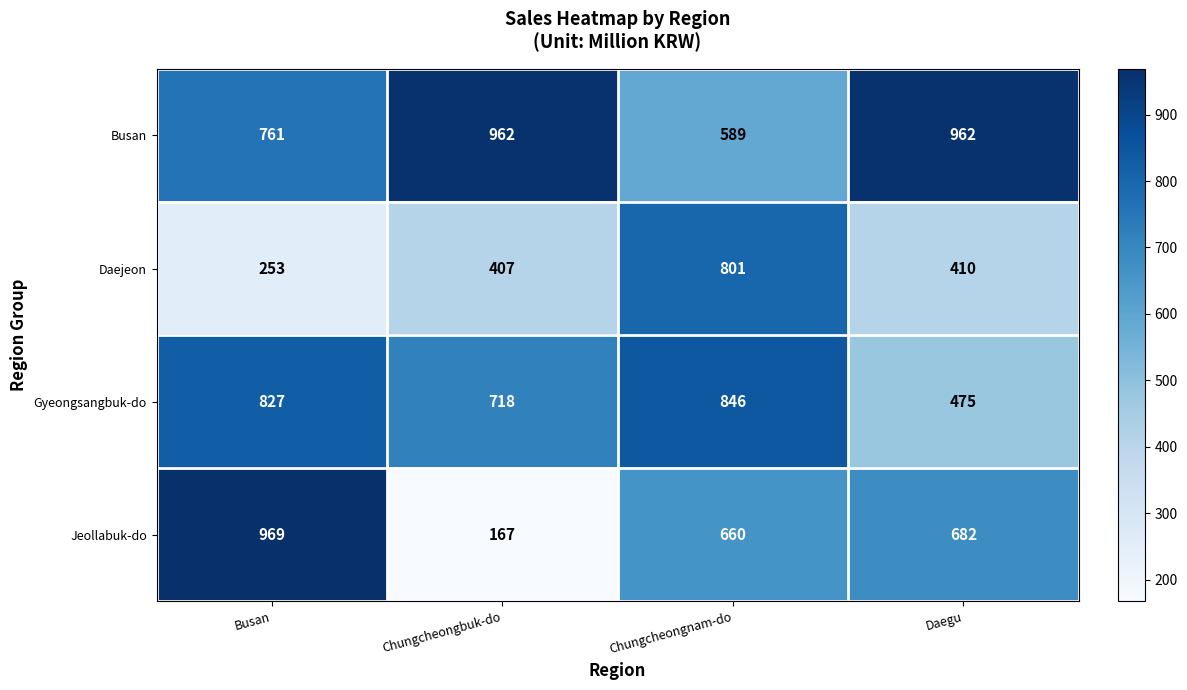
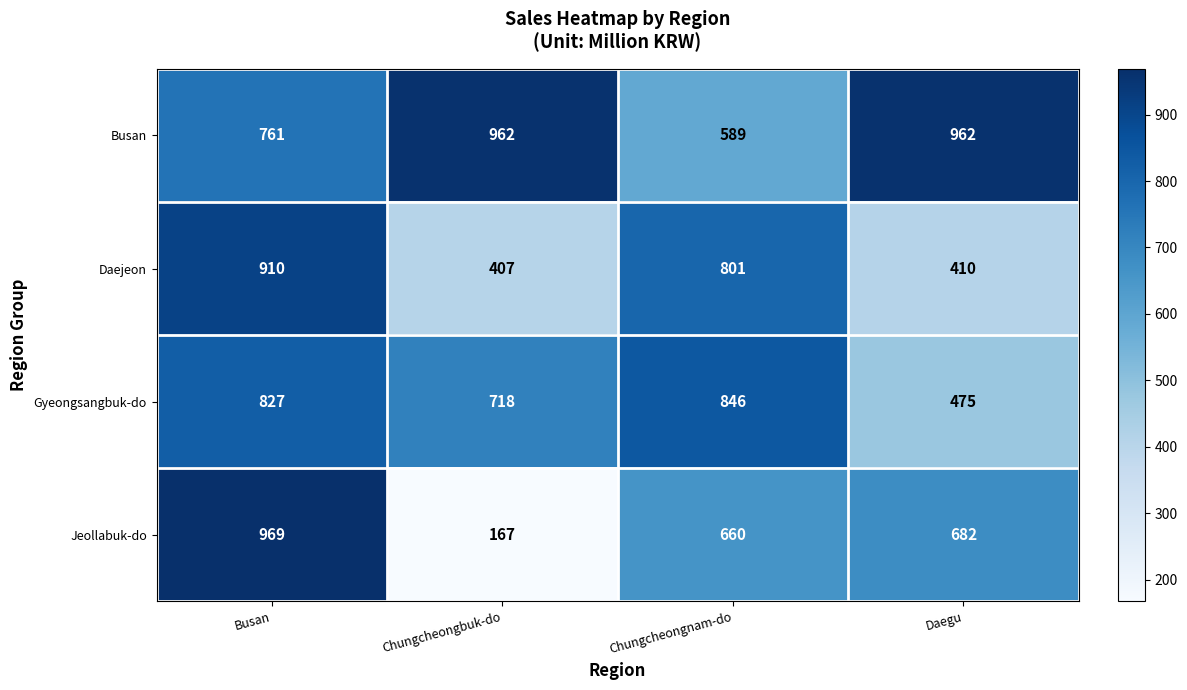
  {
    "Busan": {
      "Busan": 761,
      "Chungcheongbuk-do": 962,
      "Chungcheongnam-do": 589,
      "Daegu": 962
    },
    "Daejeon": {
-     "Busan": 253,
+     "Busan": 910,
      "Chungcheongbuk-do": 407,
      "Chungcheongnam-do": 801,
      "Daegu": 410
    },
    "Gyeongsangbuk-do": {
      "Busan": 827,
      "Chungcheongbuk-do": 718,
      "Chungcheongnam-do": 846,
      "Daegu": 475
    },
    "Jeollabuk-do": {
      "Busan": 969,
      "Chungcheongbuk-do": 167,
      "Chungcheongnam-do": 660,
      "Daegu": 682
    }
  }
